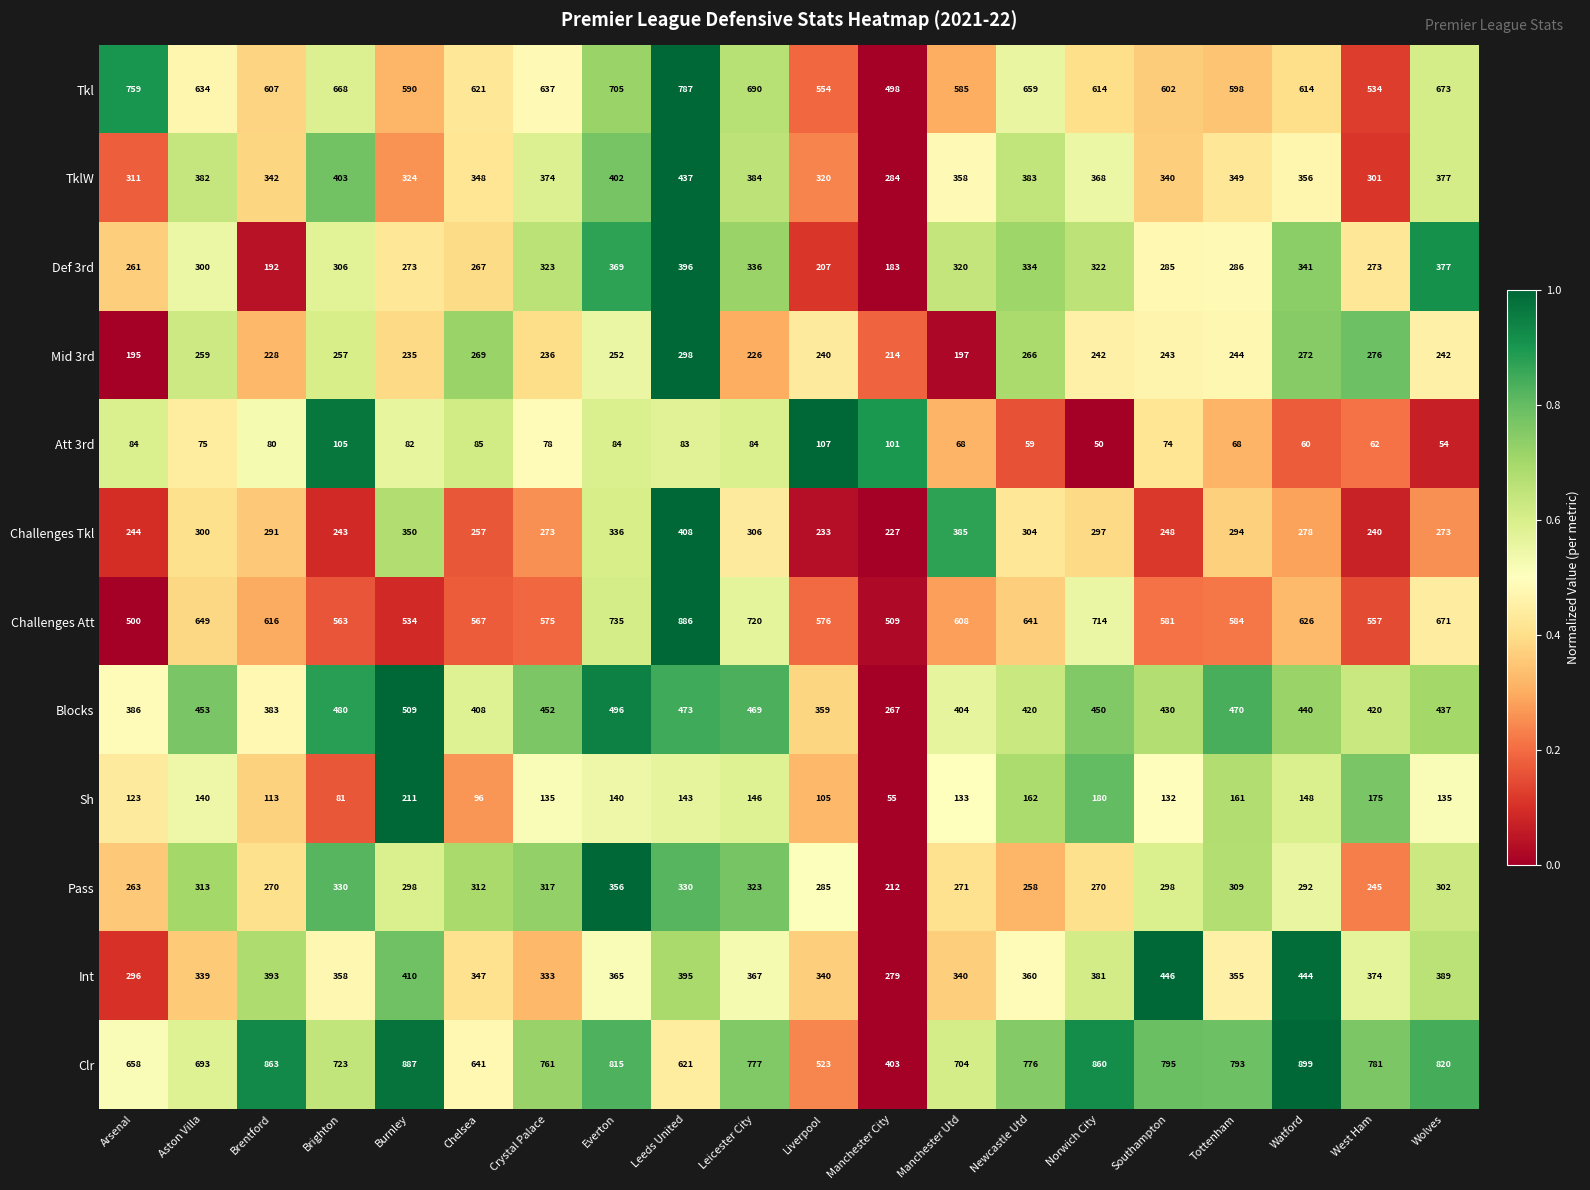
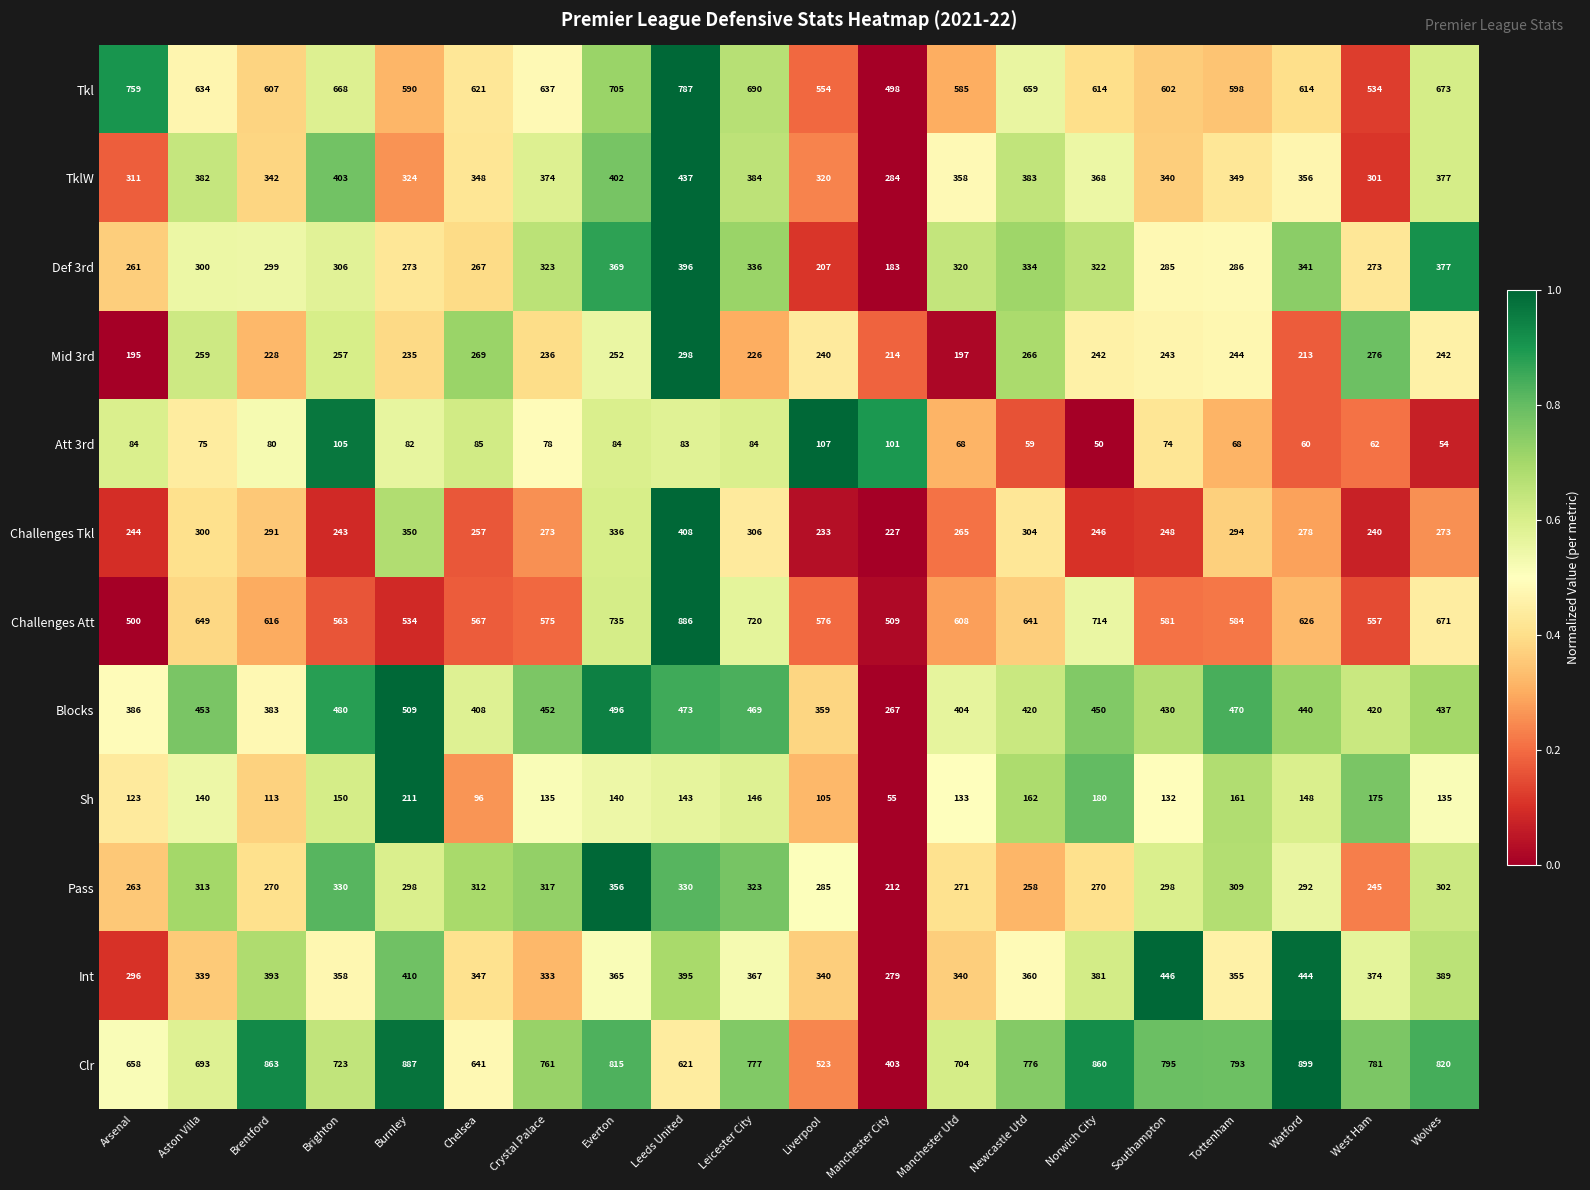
  {
    "Def 3rd": {
      "Arsenal": 261,
      "Aston Villa": 300,
-     "Brentford": 192,
+     "Brentford": 299,
      "Brighton": 306,
      "Burnley": 273,
      "Chelsea": 267,
      "Crystal Palace": 323,
      "Everton": 369,
      "Leeds United": 396,
      "Leicester City": 336,
      "Liverpool": 207,
      "Manchester City": 183,
      "Manchester Utd": 320,
      "Newcastle Utd": 334,
      "Norwich City": 322,
      "Southampton": 285,
      "Tottenham": 286,
      "Watford": 341,
      "West Ham": 273,
      "Wolves": 377
    },
    "Mid 3rd": {
      "Arsenal": 195,
      "Aston Villa": 259,
      "Brentford": 228,
      "Brighton": 257,
      "Burnley": 235,
      "Chelsea": 269,
      "Crystal Palace": 236,
      "Everton": 252,
      "Leeds United": 298,
      "Leicester City": 226,
      "Liverpool": 240,
      "Manchester City": 214,
      "Manchester Utd": 197,
      "Newcastle Utd": 266,
      "Norwich City": 242,
      "Southampton": 243,
      "Tottenham": 244,
-     "Watford": 272,
+     "Watford": 213,
      "West Ham": 276,
      "Wolves": 242
    },
    "Challenges Tkl": {
      "Arsenal": 244,
      "Aston Villa": 300,
      "Brentford": 291,
      "Brighton": 243,
      "Burnley": 350,
      "Chelsea": 257,
      "Crystal Palace": 273,
      "Everton": 336,
      "Leeds United": 408,
      "Leicester City": 306,
      "Liverpool": 233,
      "Manchester City": 227,
-     "Manchester Utd": 385,
+     "Manchester Utd": 265,
      "Newcastle Utd": 304,
-     "Norwich City": 297,
+     "Norwich City": 246,
      "Southampton": 248,
      "Tottenham": 294,
      "Watford": 278,
      "West Ham": 240,
      "Wolves": 273
    },
    "Sh": {
      "Arsenal": 123,
      "Aston Villa": 140,
      "Brentford": 113,
-     "Brighton": 81,
+     "Brighton": 150,
      "Burnley": 211,
      "Chelsea": 96,
      "Crystal Palace": 135,
      "Everton": 140,
      "Leeds United": 143,
      "Leicester City": 146,
      "Liverpool": 105,
      "Manchester City": 55,
      "Manchester Utd": 133,
      "Newcastle Utd": 162,
      "Norwich City": 180,
      "Southampton": 132,
      "Tottenham": 161,
      "Watford": 148,
      "West Ham": 175,
      "Wolves": 135
    }
  }
